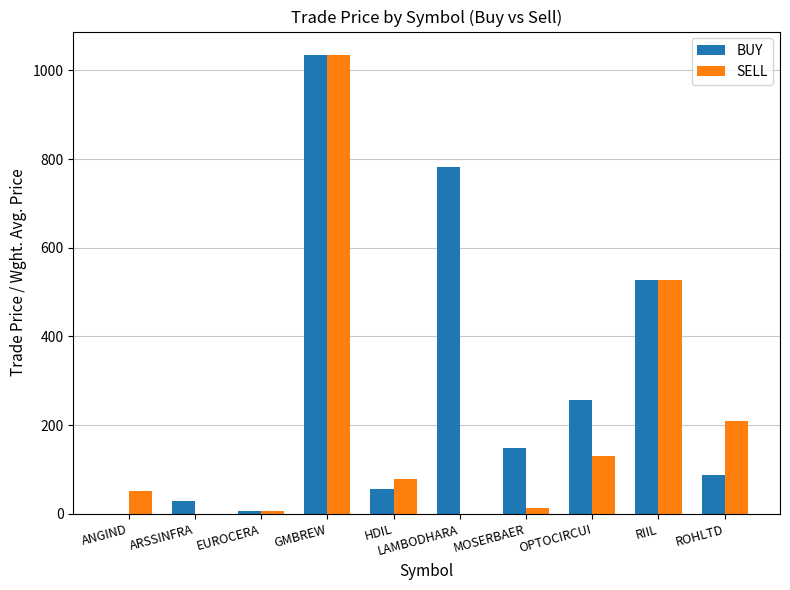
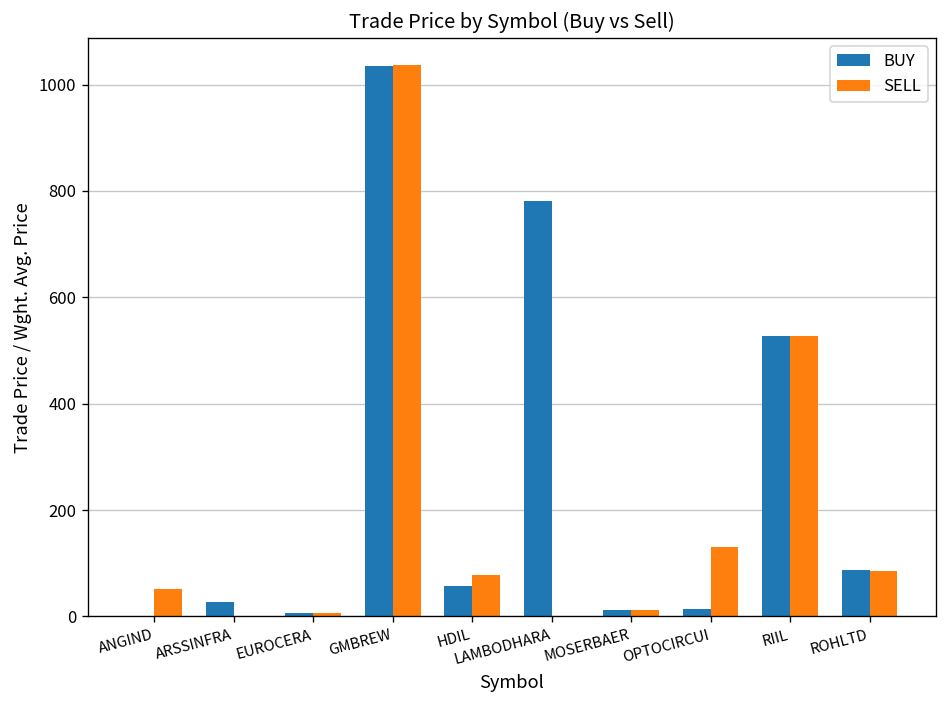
  {
    "BUY": {
      "ANGIND": 0,
      "ARSSINFRA": 30,
      "EUROCERA": 10,
      "GMBREW": 1040,
      "HDIL": 60,
      "LAMBODHARA": 780,
-     "MOSERBAER": 150,
-     "OPTOCIRCUI": 260,
+     "MOSERBAER": 10,
+     "OPTOCIRCUI": 10,
      "RIIL": 530,
      "ROHLTD": 90
    },
    "SELL": {
      "ANGIND": 50,
      "ARSSINFRA": 0,
      "EUROCERA": 10,
      "GMBREW": 1040,
      "HDIL": 80,
      "LAMBODHARA": 0,
      "MOSERBAER": 10,
      "OPTOCIRCUI": 130,
      "RIIL": 530,
-     "ROHLTD": 210
+     "ROHLTD": 80
    }
  }
